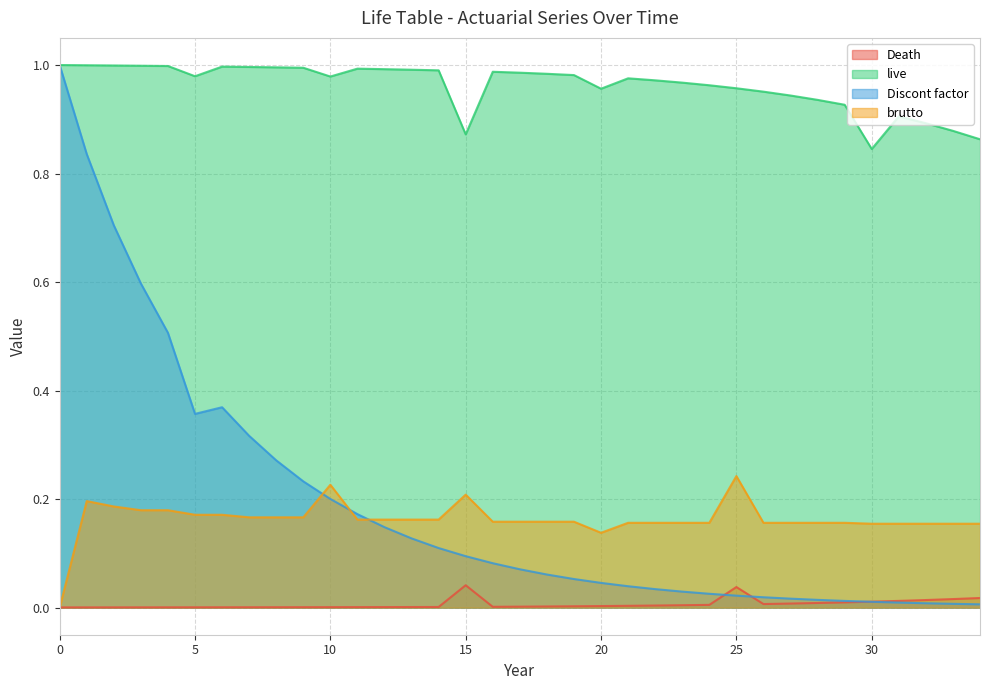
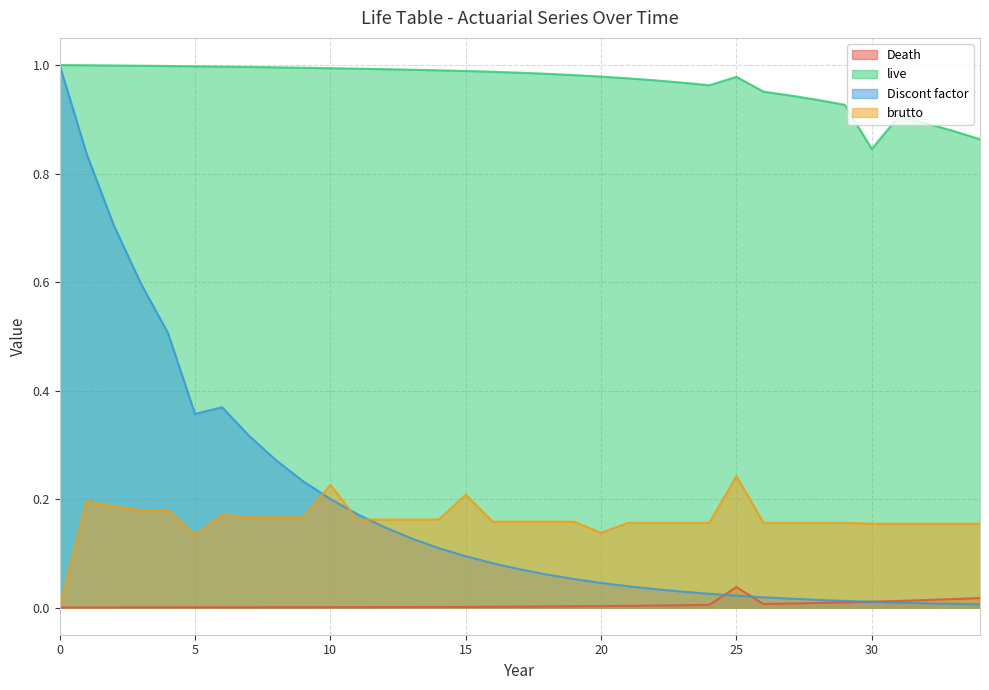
  {
    "Death": {
      "5": 0.00,
      "10": 0.00,
-     "15": 0.04,
+     "15": 0.00,
      "20": 0.00,
      "25": 0.04
    },
    "live": {
-     "5": 0.98,
-     "10": 0.98,
-     "15": 0.87,
-     "20": 0.96,
-     "25": 0.96,
+     "5": 1.00,
+     "10": 0.99,
+     "15": 0.99,
+     "20": 0.98,
+     "25": 0.98,
      "30": 0.85
    },
    "Discont factor": {
      "5": 0.36,
      "10": 0.20,
      "15": 0.09,
      "20": 0.05,
      "25": 0.02
    },
    "brutto": {
-     "5": 0.17,
+     "5": 0.13,
      "10": 0.23,
      "15": 0.21,
      "20": 0.14,
      "25": 0.24,
      "30": 0.15
    }
  }
